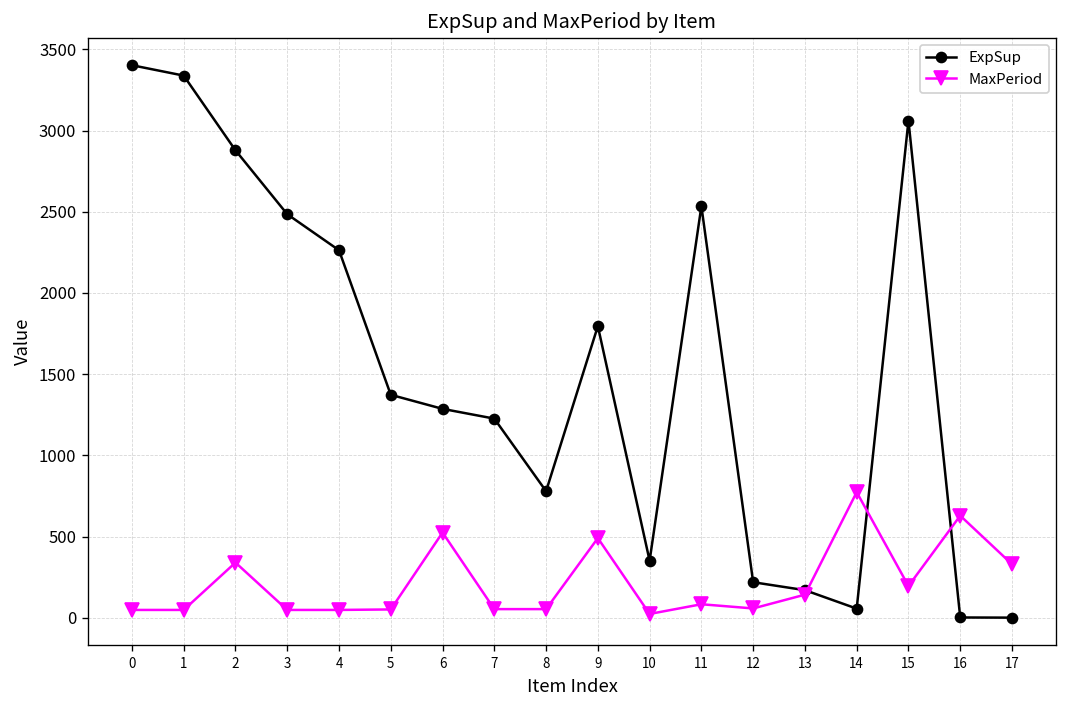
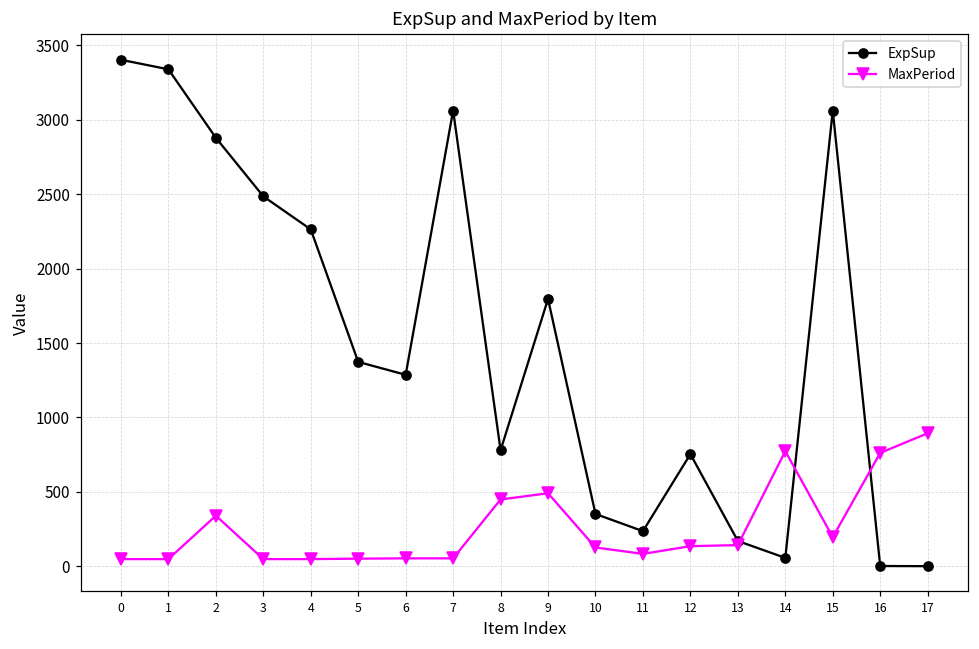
  {
    "ExpSup": {
      "0": 3400,
      "1": 3340,
      "2": 2880,
      "3": 2480,
      "4": 2260,
      "5": 1370,
      "6": 1290,
-     "7": 1230,
+     "7": 3060,
      "8": 780,
      "9": 1800,
      "10": 350,
-     "11": 2530,
-     "12": 220,
+     "11": 240,
+     "12": 750,
      "13": 170,
      "14": 60,
      "15": 3060,
      "16": 0,
      "17": 0
    },
    "MaxPeriod": {
      "0": 50,
      "1": 50,
      "2": 340,
      "3": 50,
      "4": 50,
      "5": 50,
-     "6": 530,
+     "6": 50,
      "7": 50,
-     "8": 50,
+     "8": 450,
      "9": 490,
-     "10": 20,
+     "10": 130,
      "11": 80,
-     "12": 60,
+     "12": 140,
      "13": 140,
      "14": 770,
      "15": 200,
-     "16": 630,
-     "17": 330
+     "16": 760,
+     "17": 890
    }
  }
